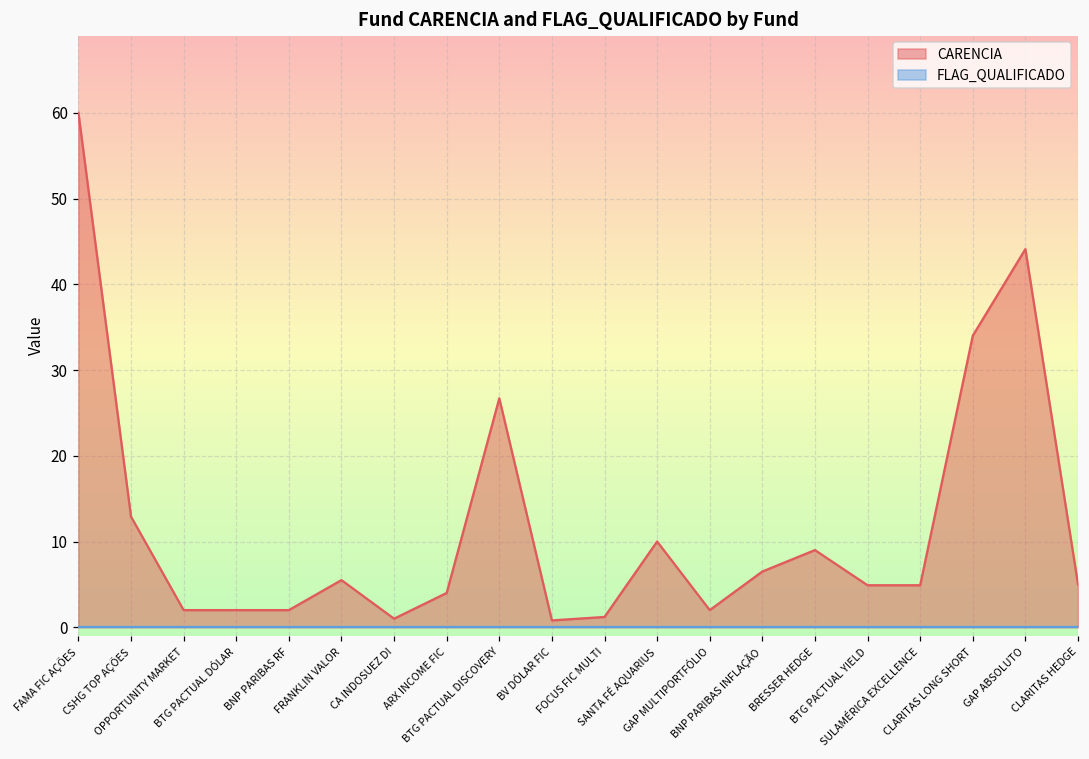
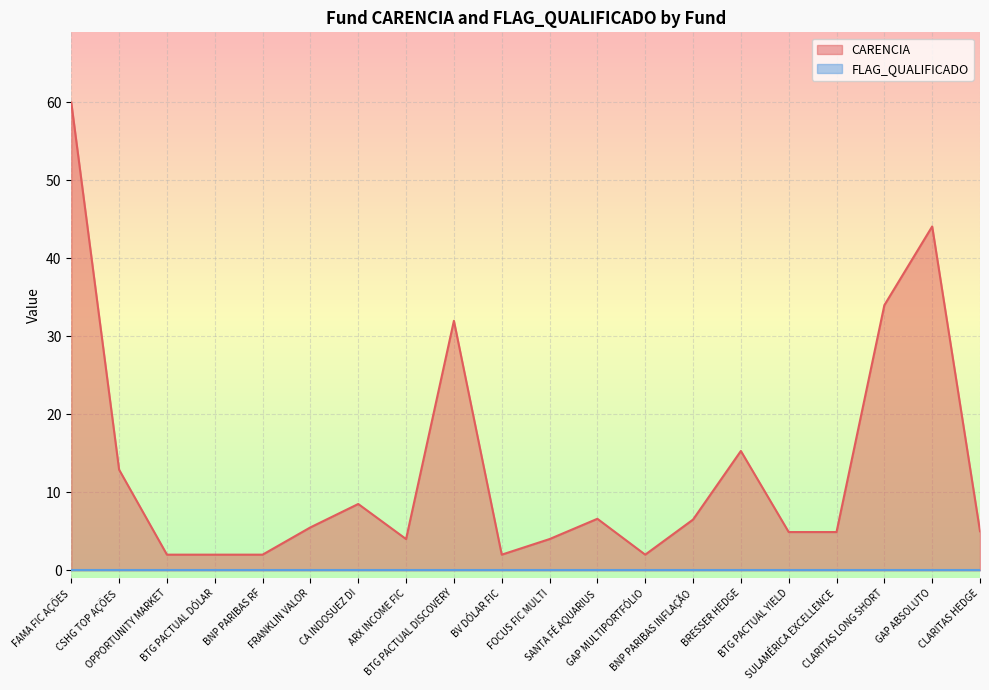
  {
    "CARENCIA": {
      "FAMA FIC AÇÕES": 60,
      "CSHG TOP AÇÕES": 13,
      "OPPORTUNITY MARKET": 2,
      "BTG PACTUAL DÓLAR": 2,
      "BNP PARIBAS RF": 2,
      "FRANKLIN VALOR": 6,
-     "CA INDOSUEZ DI": 1,
+     "CA INDOSUEZ DI": 9,
      "ARX INCOME FIC": 4,
-     "BTG PACTUAL DISCOVERY": 27,
-     "BV DÓLAR FIC": 1,
-     "FOCUS FIC MULTI": 1,
-     "SANTA FÉ AQUARIUS": 10,
+     "BTG PACTUAL DISCOVERY": 32,
+     "BV DÓLAR FIC": 2,
+     "FOCUS FIC MULTI": 4,
+     "SANTA FÉ AQUARIUS": 7,
      "GAP MULTIPORTFÓLIO": 2,
      "BNP PARIBAS INFLAÇÃO": 7,
-     "BRESSER HEDGE": 9,
+     "BRESSER HEDGE": 15,
      "BTG PACTUAL YIELD": 5,
      "SULAMÉRICA EXCELLENCE": 5,
      "CLARITAS LONG SHORT": 34,
      "GAP ABSOLUTO": 44,
      "CLARITAS HEDGE": 5
    },
    "FLAG_QUALIFICADO": {
      "FAMA FIC AÇÕES": 0,
      "CSHG TOP AÇÕES": 0,
      "OPPORTUNITY MARKET": 0,
      "BTG PACTUAL DÓLAR": 0,
      "BNP PARIBAS RF": 0,
      "FRANKLIN VALOR": 0,
      "CA INDOSUEZ DI": 0,
      "ARX INCOME FIC": 0,
      "BTG PACTUAL DISCOVERY": 0,
      "BV DÓLAR FIC": 0,
      "FOCUS FIC MULTI": 0,
      "SANTA FÉ AQUARIUS": 0,
      "GAP MULTIPORTFÓLIO": 0,
      "BNP PARIBAS INFLAÇÃO": 0,
      "BRESSER HEDGE": 0,
      "BTG PACTUAL YIELD": 0,
      "SULAMÉRICA EXCELLENCE": 0,
      "CLARITAS LONG SHORT": 0,
      "GAP ABSOLUTO": 0,
      "CLARITAS HEDGE": 0
    }
  }
